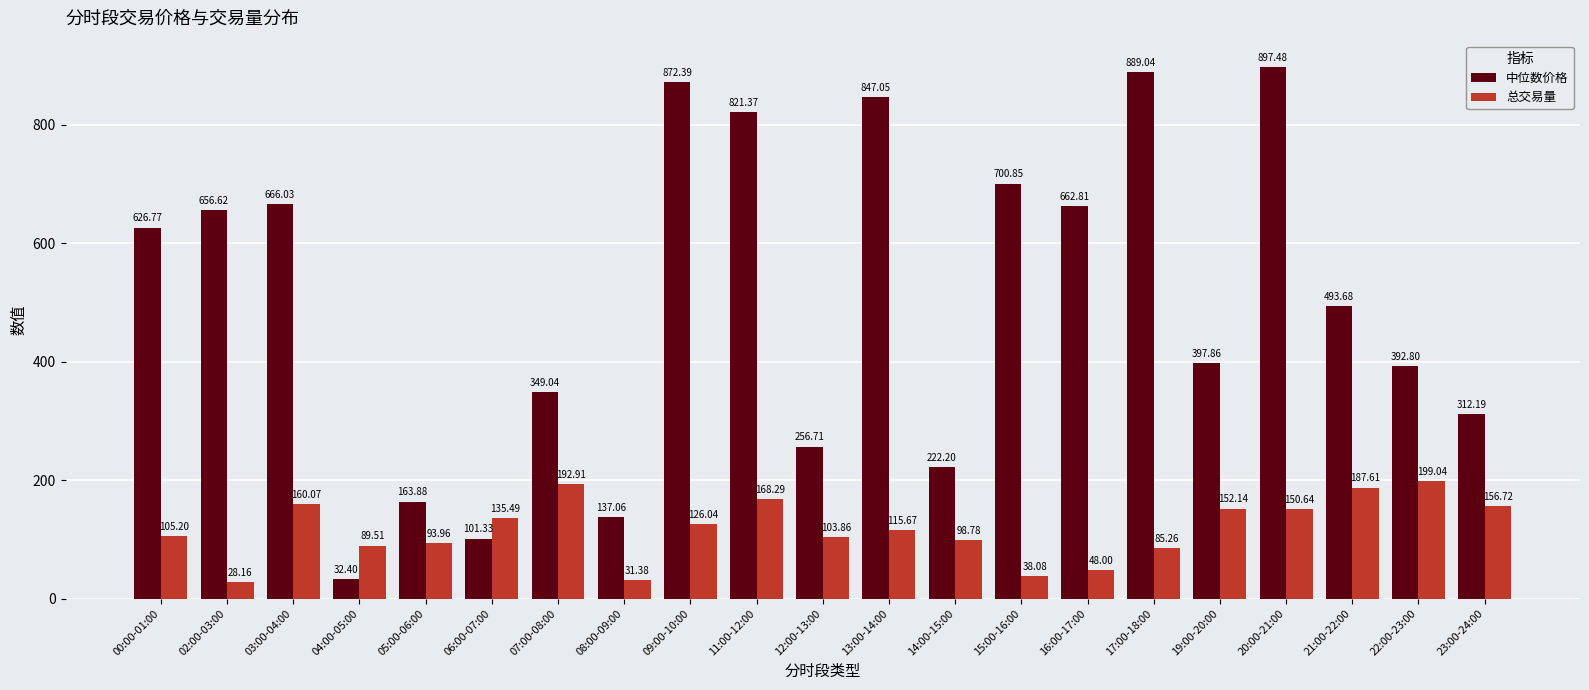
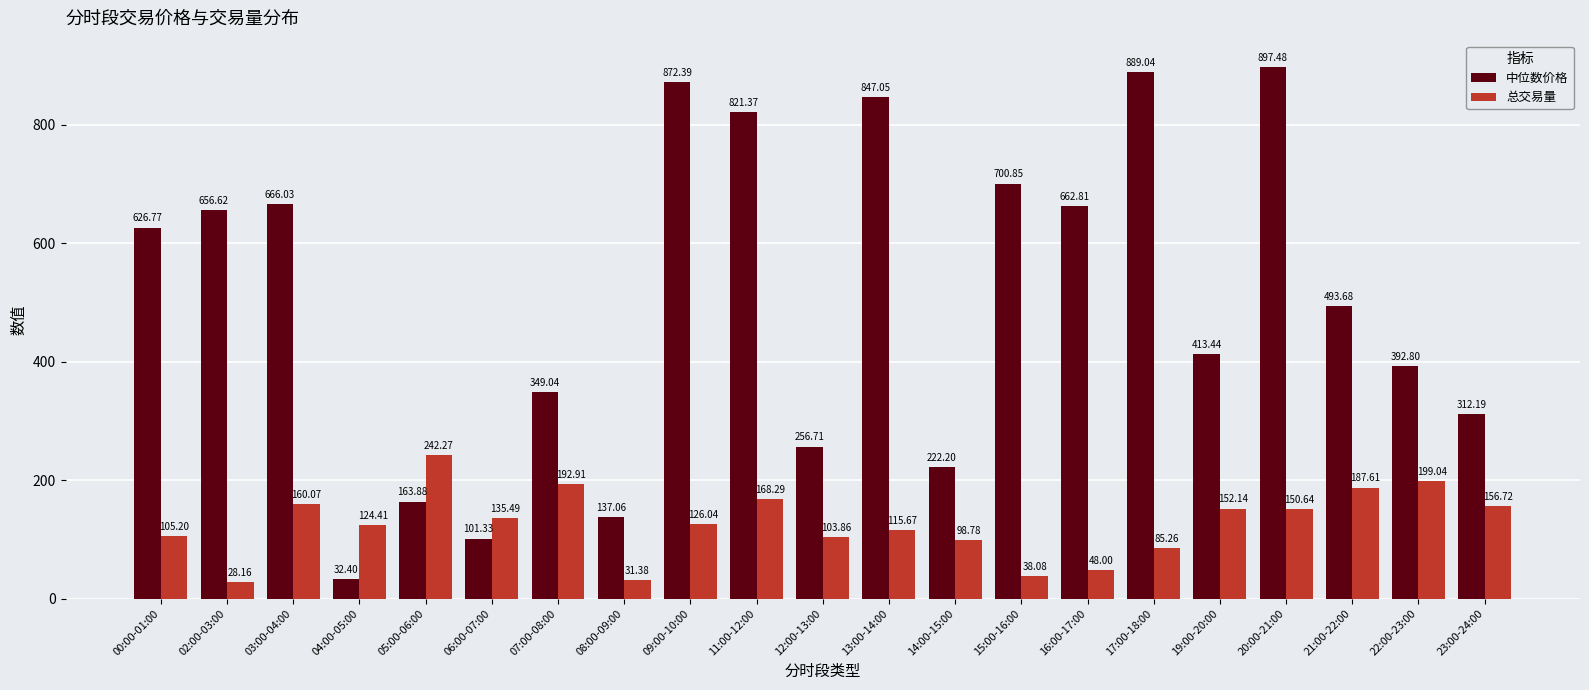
  {
    "中位数价格": {
      "00:00-01:00": 626.77,
      "02:00-03:00": 656.62,
      "03:00-04:00": 666.03,
      "04:00-05:00": 32.40,
      "05:00-06:00": 163.88,
      "06:00-07:00": 101.33,
      "07:00-08:00": 349.04,
      "08:00-09:00": 137.06,
      "09:00-10:00": 872.39,
      "11:00-12:00": 821.37,
      "12:00-13:00": 256.71,
      "13:00-14:00": 847.05,
      "14:00-15:00": 222.20,
      "15:00-16:00": 700.85,
      "16:00-17:00": 662.81,
      "17:00-18:00": 889.04,
-     "19:00-20:00": 397.86,
+     "19:00-20:00": 413.44,
      "20:00-21:00": 897.48,
      "21:00-22:00": 493.68,
      "22:00-23:00": 392.80,
      "23:00-24:00": 312.19
    },
    "总交易量": {
      "00:00-01:00": 105.20,
      "02:00-03:00": 28.16,
      "03:00-04:00": 160.07,
-     "04:00-05:00": 89.51,
-     "05:00-06:00": 93.96,
+     "04:00-05:00": 124.41,
+     "05:00-06:00": 242.27,
      "06:00-07:00": 135.49,
      "07:00-08:00": 192.91,
      "08:00-09:00": 31.38,
      "09:00-10:00": 126.04,
      "11:00-12:00": 168.29,
      "12:00-13:00": 103.86,
      "13:00-14:00": 115.67,
      "14:00-15:00": 98.78,
      "15:00-16:00": 38.08,
      "16:00-17:00": 48.00,
      "17:00-18:00": 85.26,
      "19:00-20:00": 152.14,
      "20:00-21:00": 150.64,
      "21:00-22:00": 187.61,
      "22:00-23:00": 199.04,
      "23:00-24:00": 156.72
    }
  }
